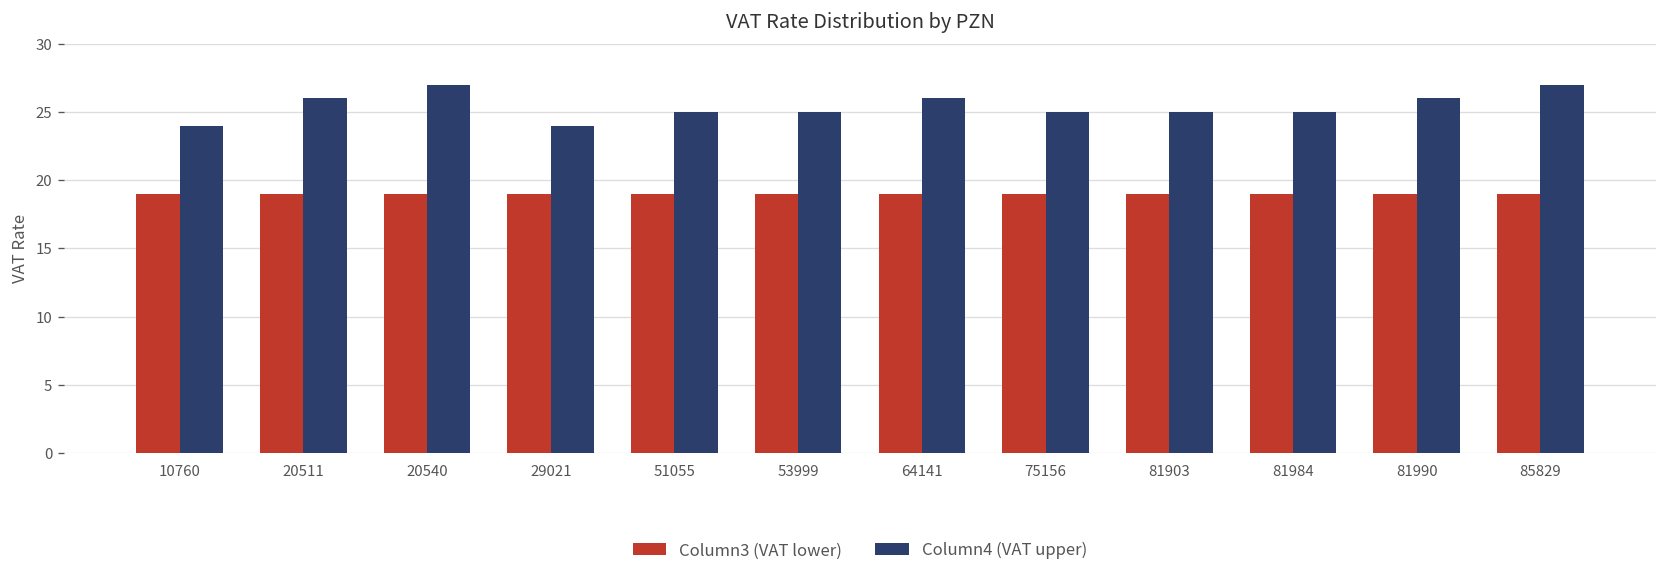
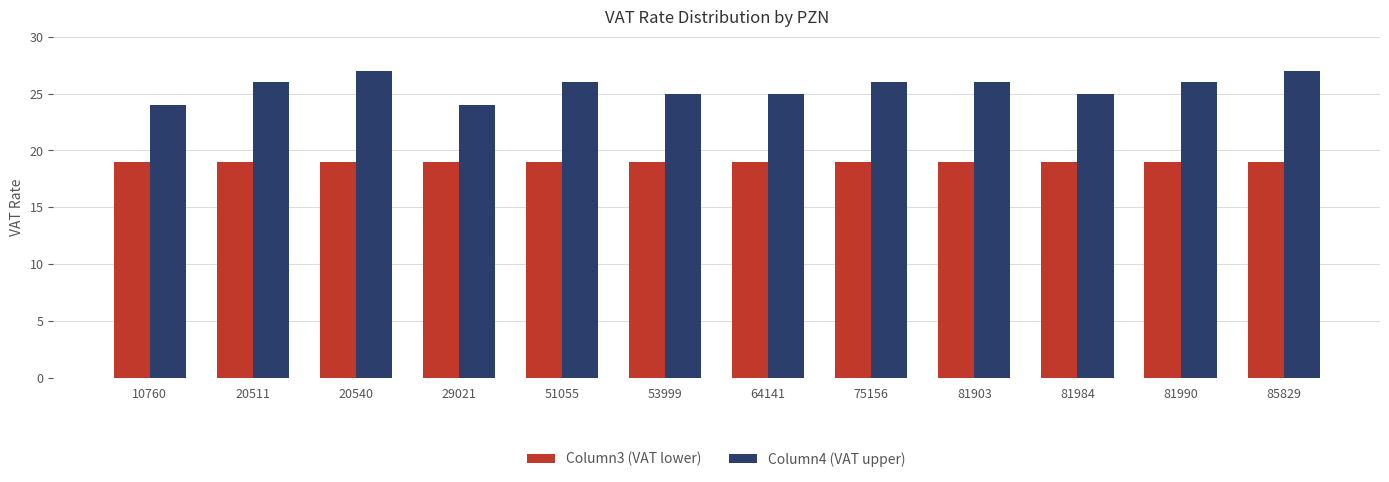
  {
    "Column3 (VAT lower)": {
      "10760": 19,
      "20511": 19,
      "20540": 19,
      "29021": 19,
      "51055": 19,
      "53999": 19,
      "64141": 19,
      "75156": 19,
      "81903": 19,
      "81984": 19,
      "81990": 19,
      "85829": 19
    },
    "Column4 (VAT upper)": {
      "10760": 24,
      "20511": 26,
      "20540": 27,
      "29021": 24,
-     "51055": 25,
+     "51055": 26,
      "53999": 25,
-     "64141": 26,
-     "75156": 25,
-     "81903": 25,
+     "64141": 25,
+     "75156": 26,
+     "81903": 26,
      "81984": 25,
      "81990": 26,
      "85829": 27
    }
  }
